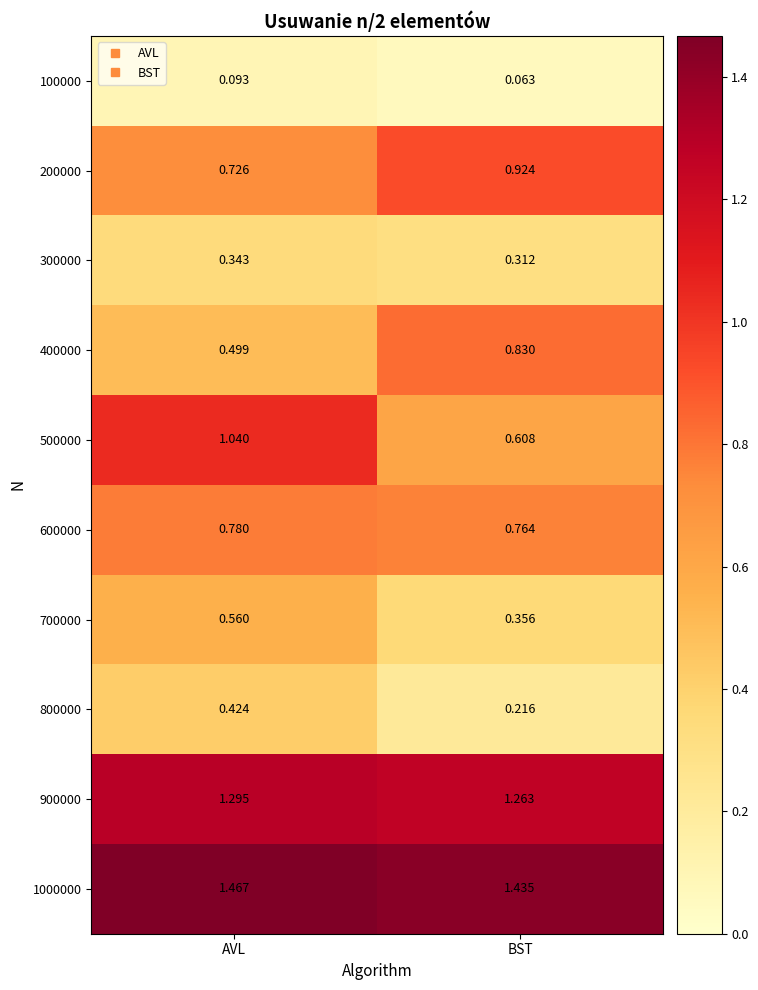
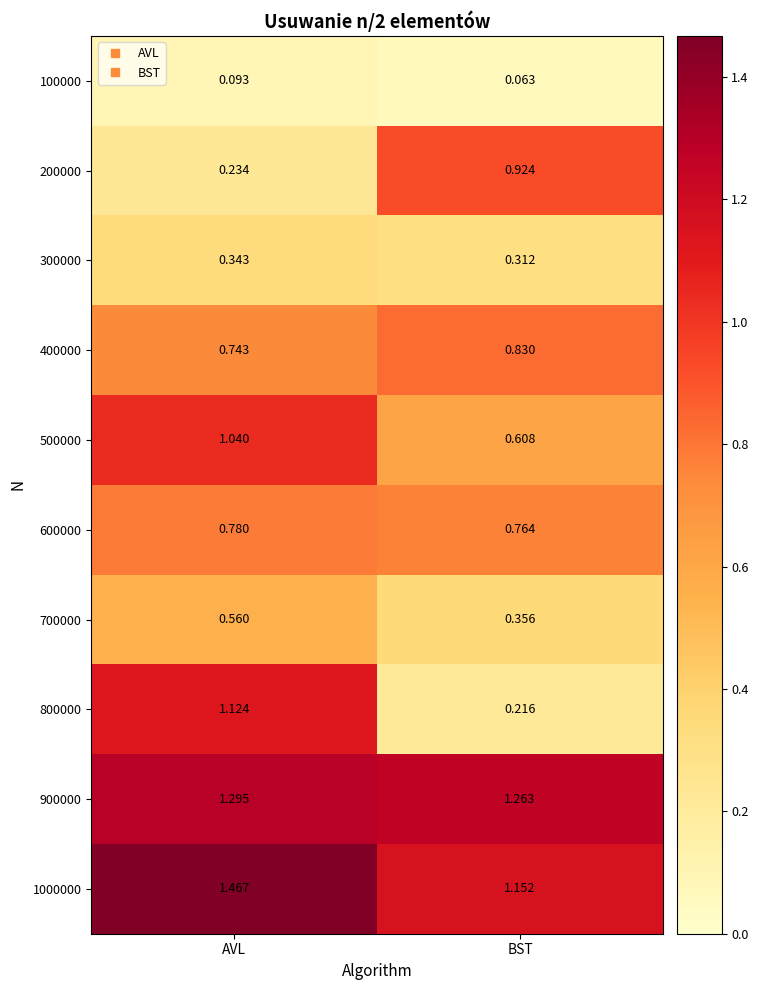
  {
    "100000": {
      "AVL": 0.093,
      "BST": 0.063
    },
    "200000": {
-     "AVL": 0.726,
+     "AVL": 0.234,
      "BST": 0.924
    },
    "300000": {
      "AVL": 0.343,
      "BST": 0.312
    },
    "400000": {
-     "AVL": 0.499,
+     "AVL": 0.743,
      "BST": 0.830
    },
    "500000": {
      "AVL": 1.040,
      "BST": 0.608
    },
    "600000": {
      "AVL": 0.780,
      "BST": 0.764
    },
    "700000": {
      "AVL": 0.560,
      "BST": 0.356
    },
    "800000": {
-     "AVL": 0.424,
+     "AVL": 1.124,
      "BST": 0.216
    },
    "900000": {
      "AVL": 1.295,
      "BST": 1.263
    },
    "1000000": {
      "AVL": 1.467,
-     "BST": 1.435
+     "BST": 1.152
    }
  }
